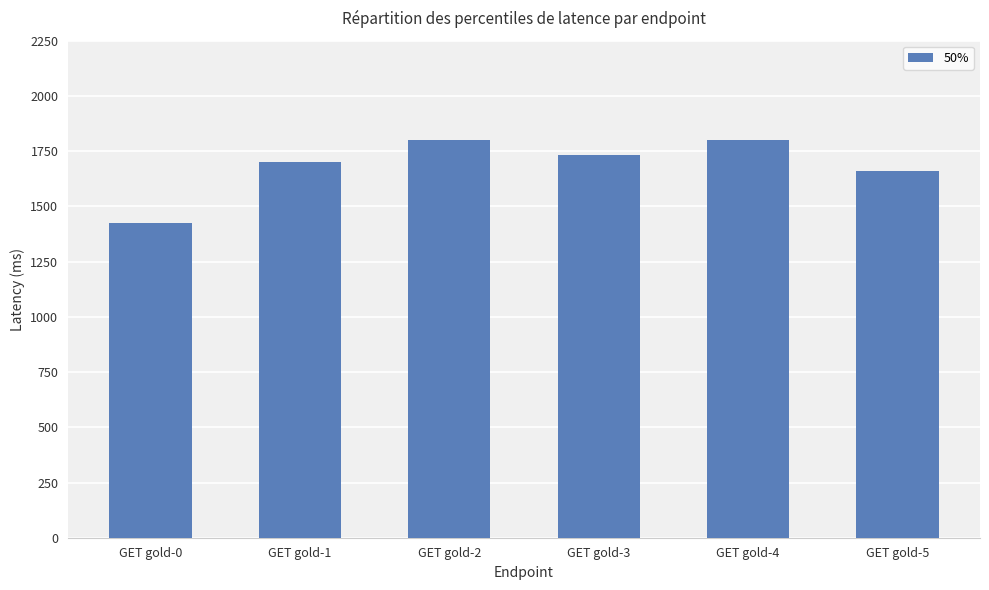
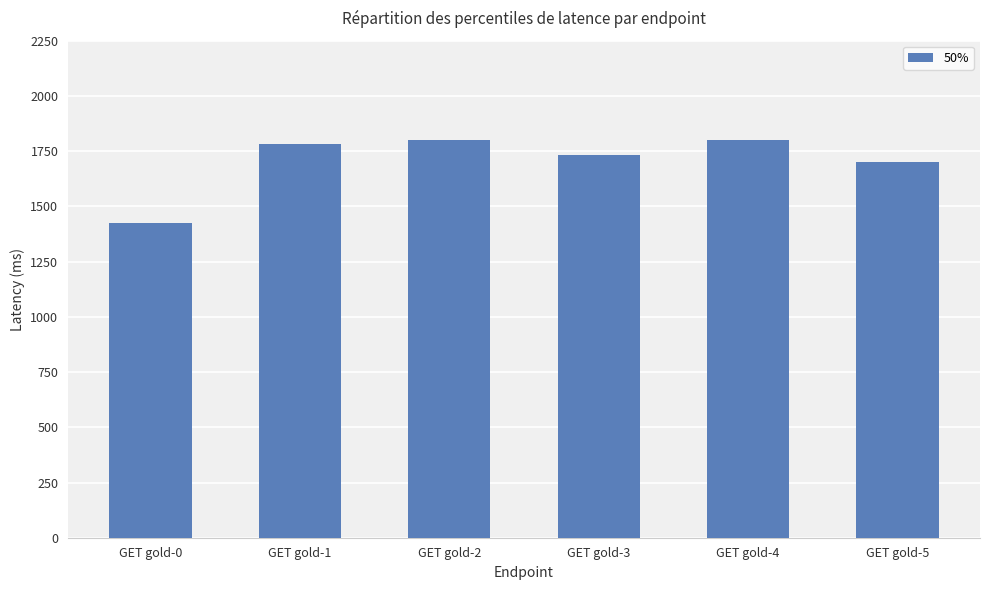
  {
    "GET gold-0": 1420,
-   "GET gold-1": 1700,
+   "GET gold-1": 1780,
    "GET gold-2": 1800,
    "GET gold-3": 1730,
    "GET gold-4": 1800,
-   "GET gold-5": 1660
+   "GET gold-5": 1700
  }
